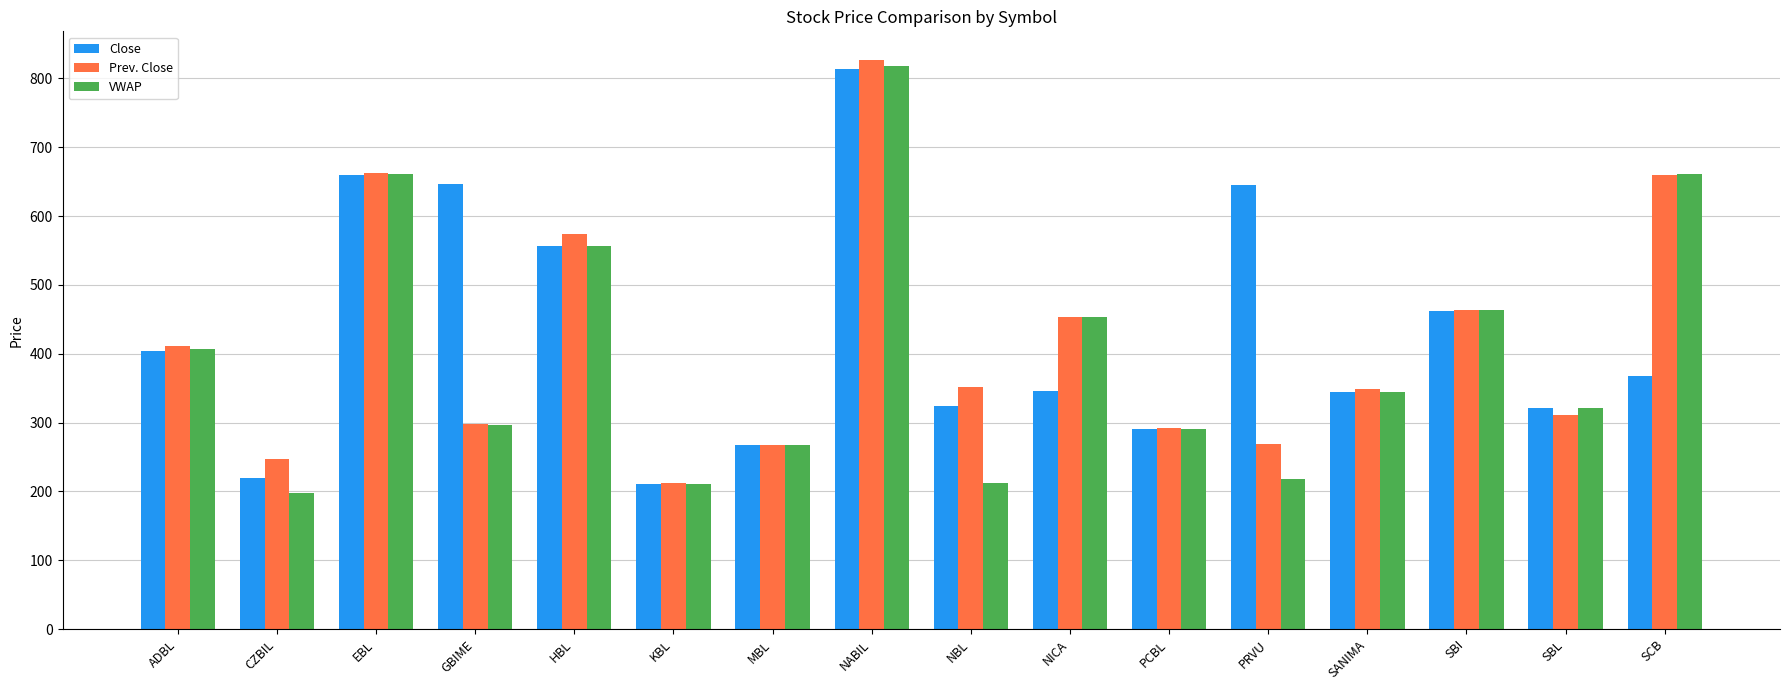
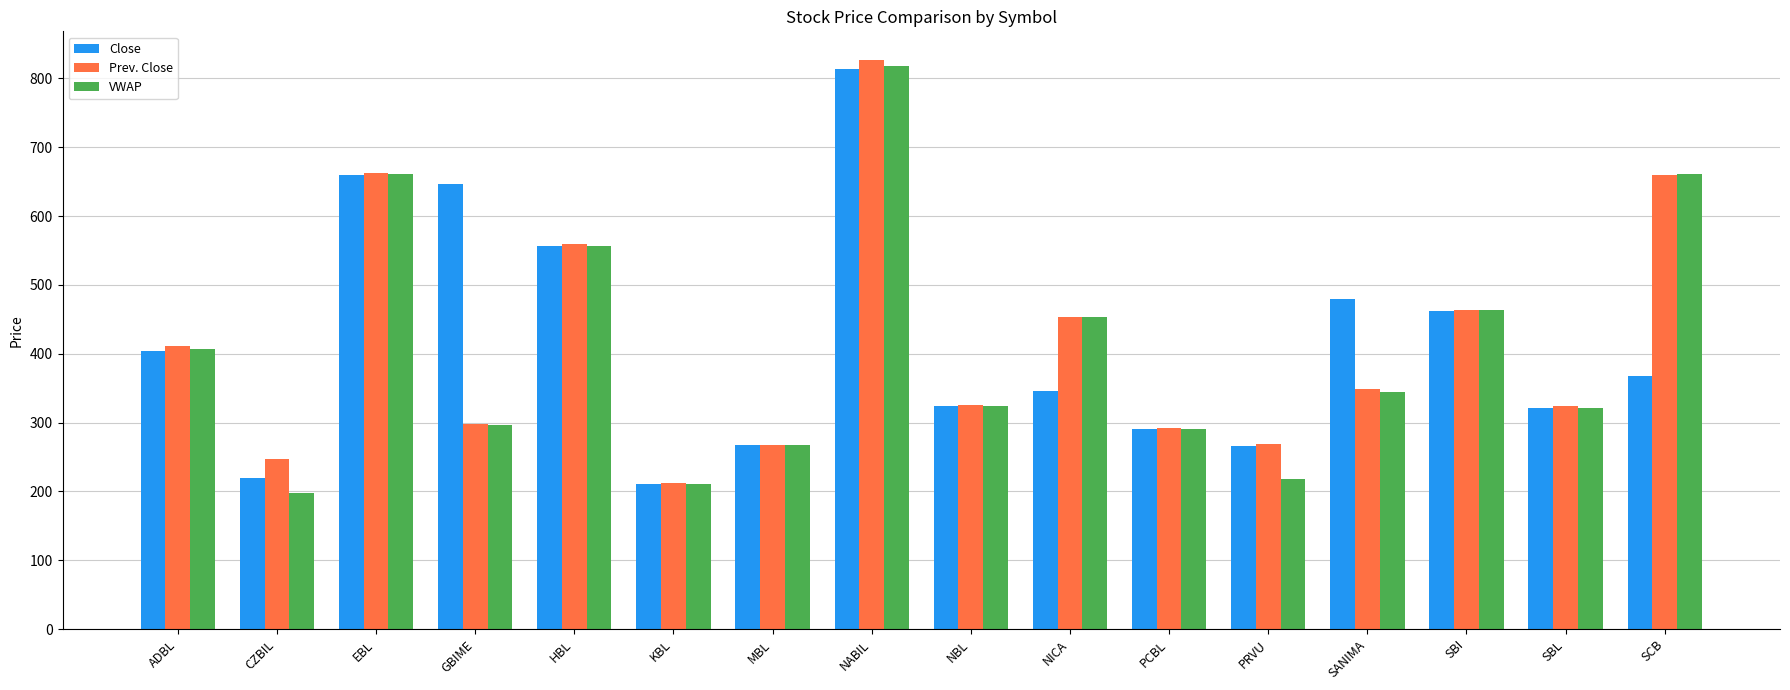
  {
    "Close": {
      "ADBL": 400,
      "CZBIL": 220,
      "EBL": 660,
      "GBIME": 650,
      "HBL": 560,
      "KBL": 210,
      "MBL": 270,
      "NABIL": 810,
      "NBL": 320,
      "NICA": 350,
      "PCBL": 290,
-     "PRVU": 640,
-     "SANIMA": 350,
+     "PRVU": 270,
+     "SANIMA": 480,
      "SBI": 460,
      "SBL": 320,
      "SCB": 370
    },
    "Prev. Close": {
      "ADBL": 410,
      "CZBIL": 250,
      "EBL": 660,
      "GBIME": 300,
-     "HBL": 570,
+     "HBL": 560,
      "KBL": 210,
      "MBL": 270,
      "NABIL": 830,
-     "NBL": 350,
+     "NBL": 330,
      "NICA": 450,
      "PCBL": 290,
      "PRVU": 270,
      "SANIMA": 350,
      "SBI": 460,
-     "SBL": 310,
+     "SBL": 320,
      "SCB": 660
    },
    "VWAP": {
      "ADBL": 410,
      "CZBIL": 200,
      "EBL": 660,
      "GBIME": 300,
      "HBL": 560,
      "KBL": 210,
      "MBL": 270,
      "NABIL": 820,
-     "NBL": 210,
+     "NBL": 320,
      "NICA": 450,
      "PCBL": 290,
      "PRVU": 220,
      "SANIMA": 340,
      "SBI": 460,
      "SBL": 320,
      "SCB": 660
    }
  }
